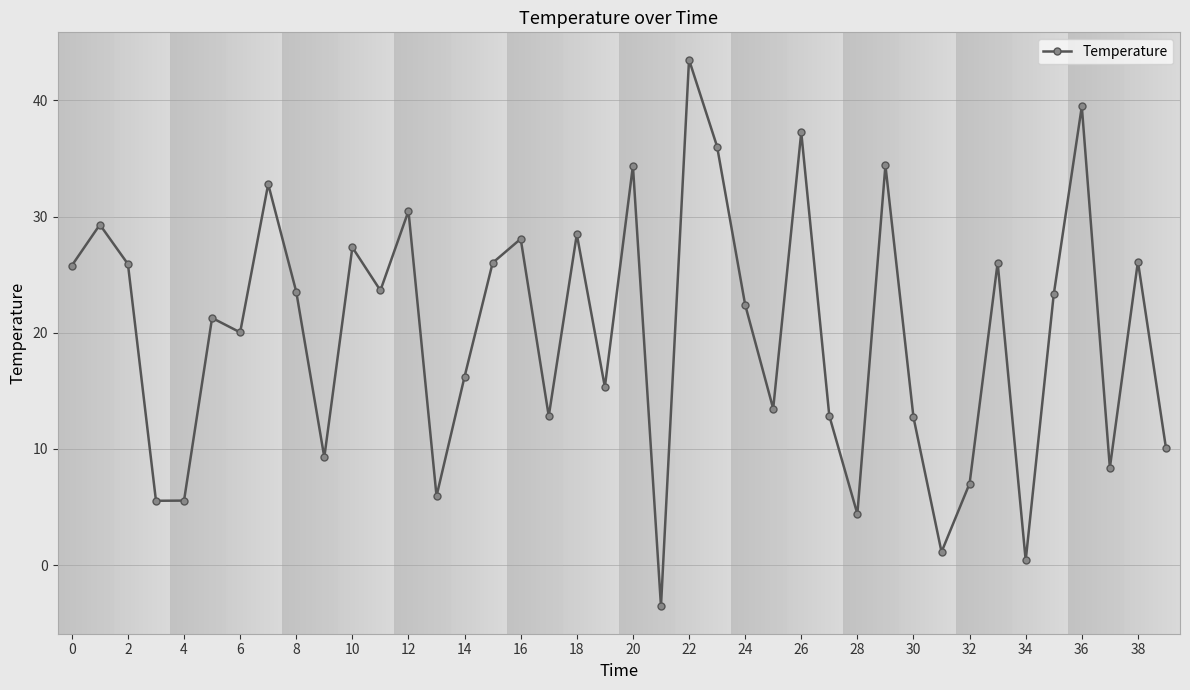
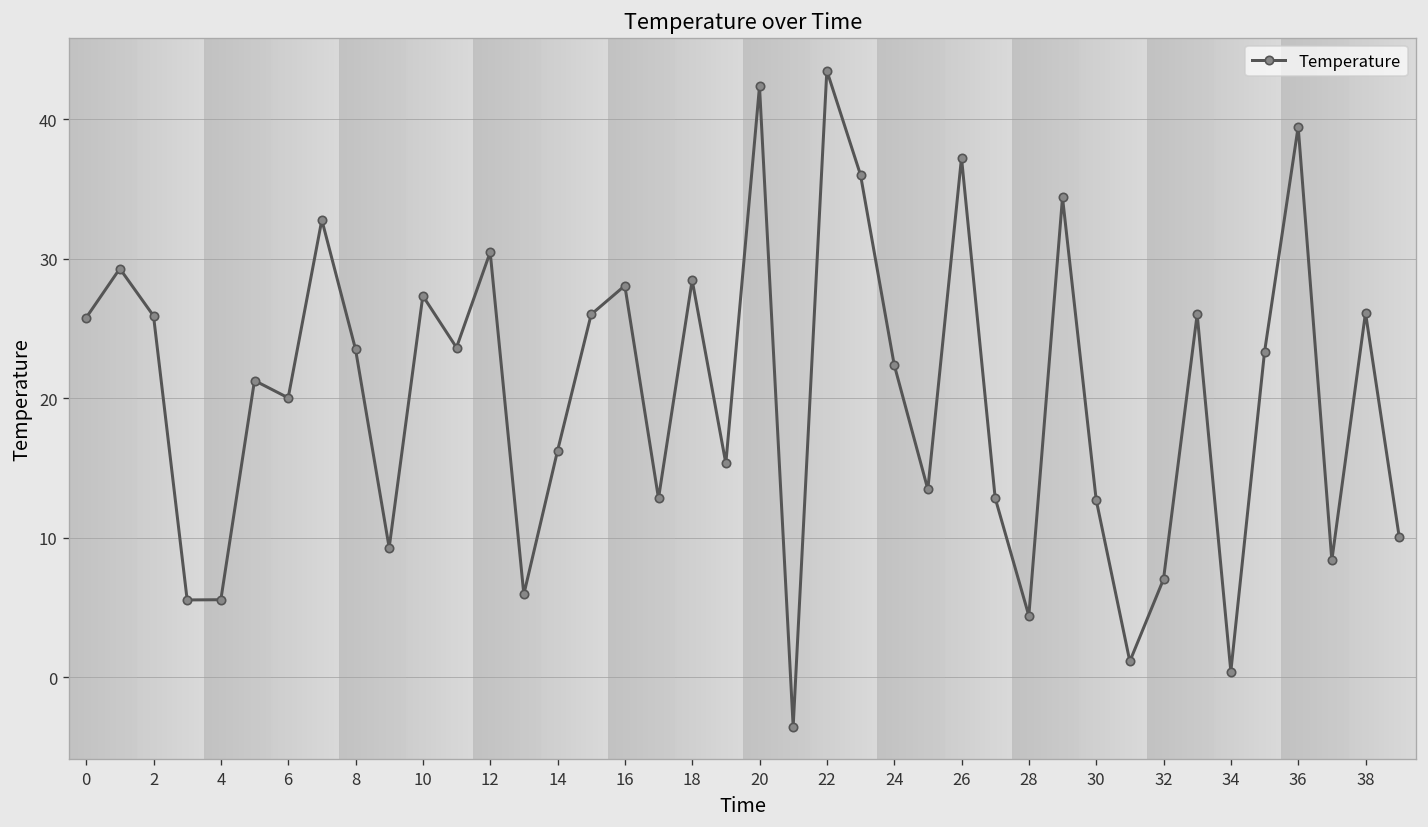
  {
    "0": 25.8,
    "2": 25.9,
    "4": 5.5,
    "6": 20.0,
    "8": 23.5,
    "10": 27.3,
    "12": 30.5,
    "14": 16.2,
    "16": 28.1,
    "18": 28.5,
-   "20": 34.4,
+   "20": 42.4,
    "22": 43.5,
    "24": 22.4,
    "26": 37.3,
    "28": 4.4,
    "30": 12.7,
    "32": 7.0,
    "34": 0.4,
    "36": 39.5,
    "38": 26.1
  }
